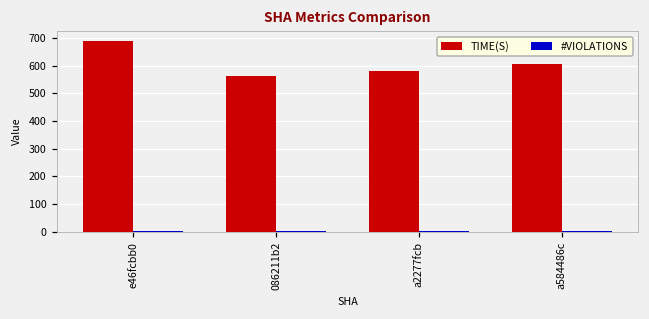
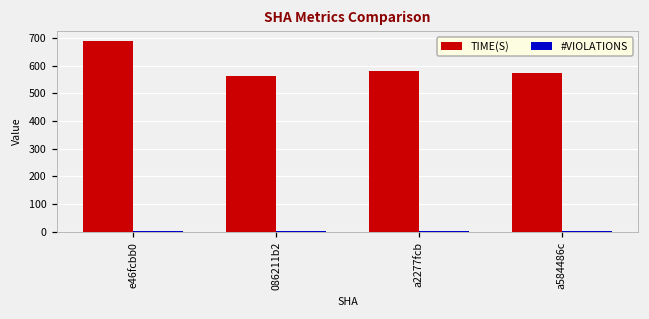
  {
    "TIME(S)": {
      "e46fcbb0": 690,
      "086211b2": 560,
      "a2277fcb": 580,
-     "a584486c": 610
+     "a584486c": 570
    }
  }
